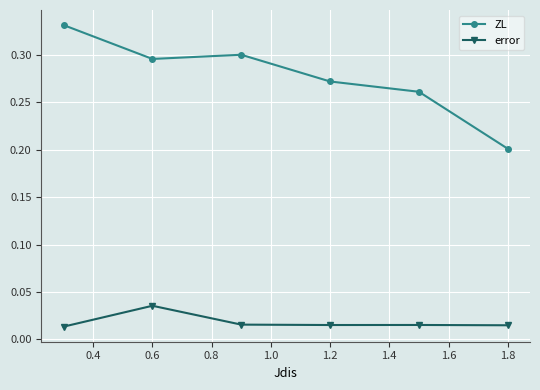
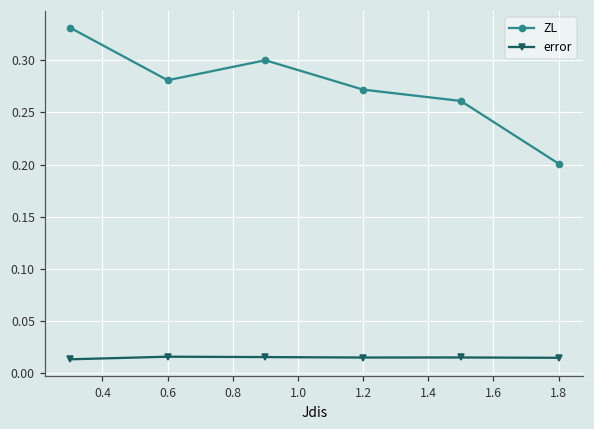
  {
    "ZL": {
-     "0.6": 0.30,
+     "0.6": 0.28,
      "1.2": 0.27,
      "1.8": 0.20
    },
    "error": {
-     "0.6": 0.04,
+     "0.6": 0.02,
      "1.2": 0.02,
      "1.8": 0.01
    }
  }
